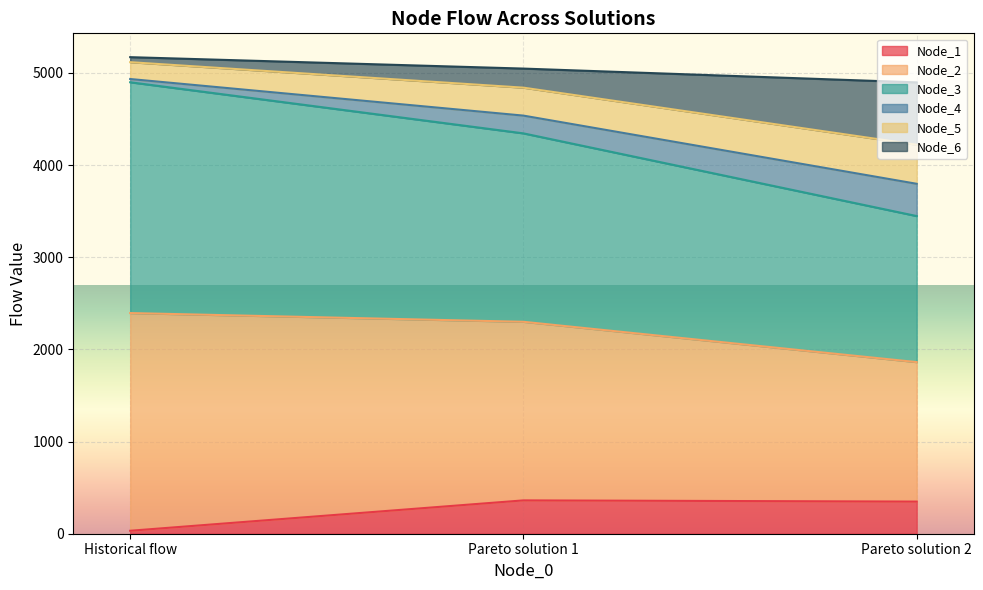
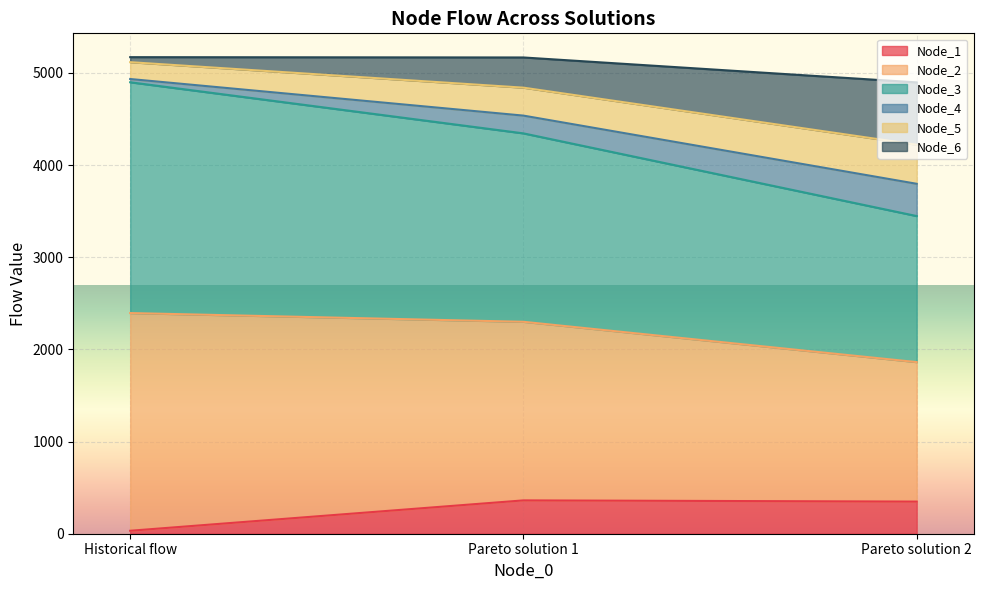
  {
    "Node_1": {
      "Historical flow": 0,
      "Pareto solution 1": 400,
      "Pareto solution 2": 300
    },
    "Node_6": {
      "Historical flow": 100,
-     "Pareto solution 1": 200
+     "Pareto solution 1": 300
    }
  }
